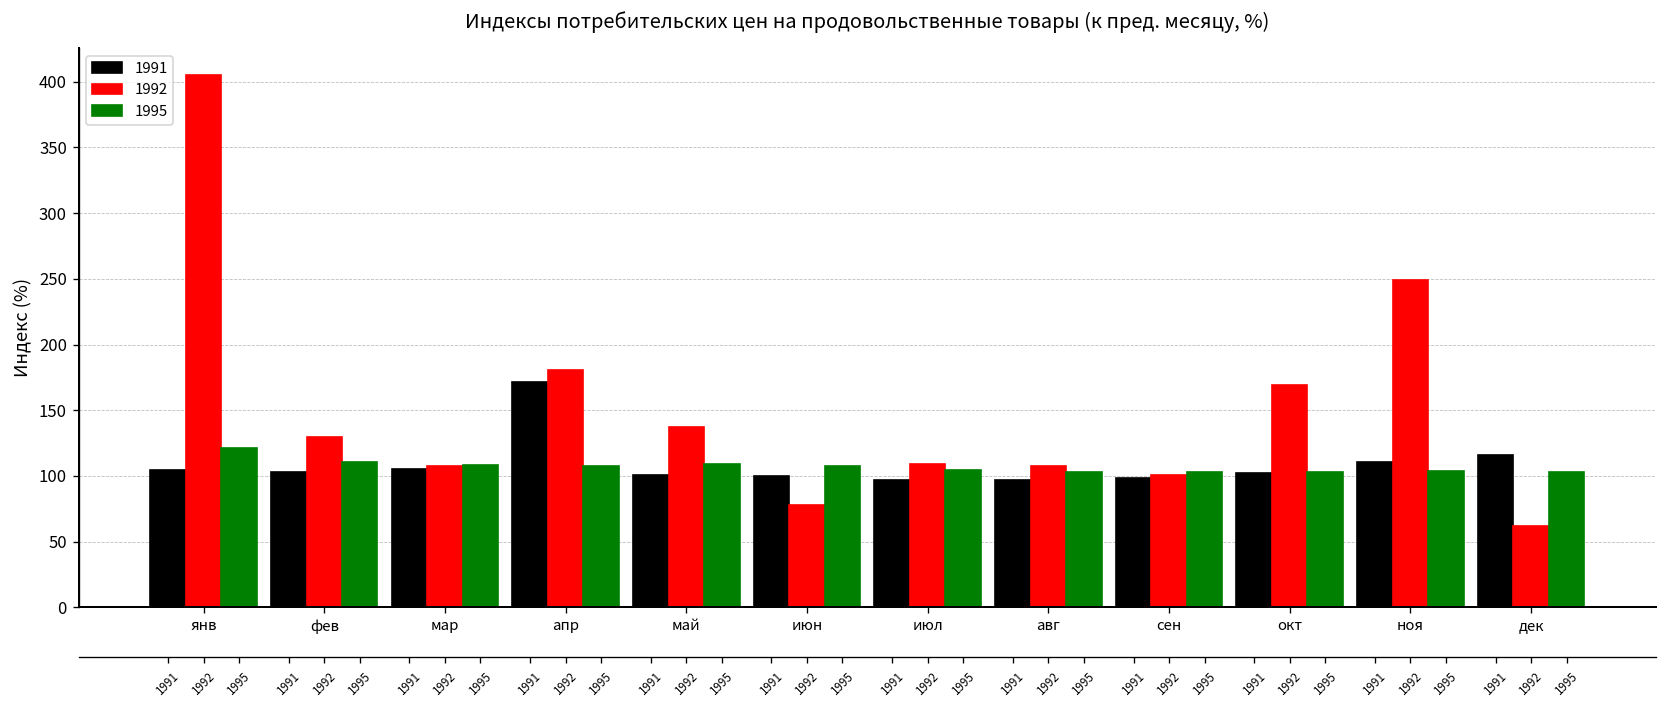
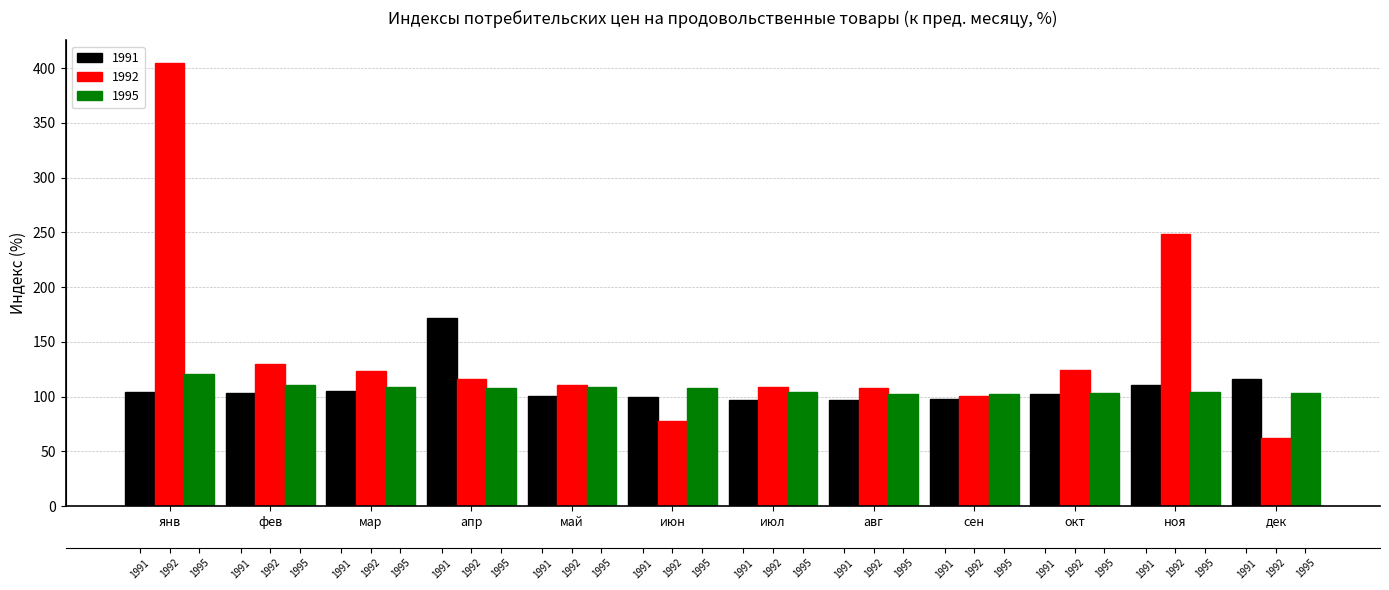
  {
    "1992": {
      "янв": 405,
      "фев": 130,
-     "мар": 108,
-     "апр": 180,
-     "май": 137,
+     "мар": 123,
+     "апр": 116,
+     "май": 111,
      "июн": 78,
      "июл": 109,
      "авг": 107,
      "сен": 101,
-     "окт": 169,
+     "окт": 125,
      "ноя": 249,
      "дек": 62
    }
  }
